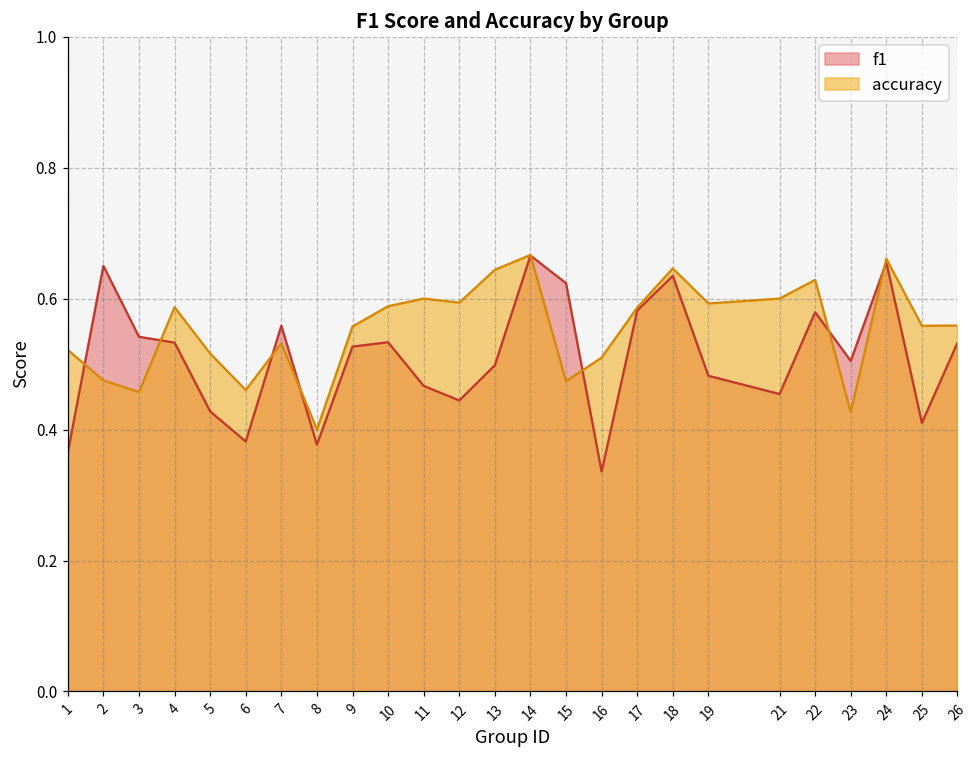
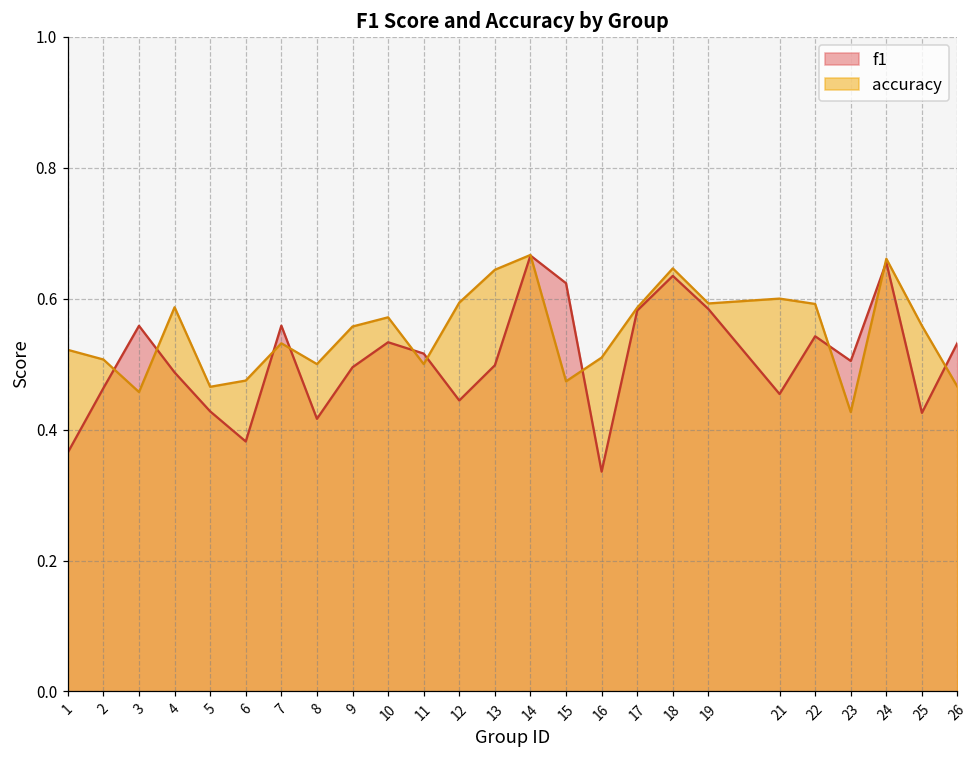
  {
    "f1": {
      "1": 0.36,
-     "2": 0.65,
-     "3": 0.54,
-     "4": 0.53,
+     "2": 0.46,
+     "3": 0.56,
+     "4": 0.49,
      "5": 0.43,
      "6": 0.38,
      "7": 0.56,
-     "8": 0.38,
-     "9": 0.53,
+     "8": 0.42,
+     "9": 0.50,
      "10": 0.53,
-     "11": 0.47,
+     "11": 0.52,
      "12": 0.44,
      "13": 0.50,
      "15": 0.62,
      "16": 0.34,
      "17": 0.58,
      "18": 0.63,
-     "19": 0.48,
+     "19": 0.58,
      "21": 0.45,
-     "22": 0.58,
+     "22": 0.54,
      "23": 0.50,
      "24": 0.66,
-     "25": 0.41,
+     "25": 0.43,
      "26": 0.53
    },
    "accuracy": {
      "1": 0.52,
-     "2": 0.48,
+     "2": 0.51,
      "3": 0.46,
      "4": 0.59,
-     "5": 0.52,
-     "6": 0.46,
+     "5": 0.47,
+     "6": 0.47,
      "7": 0.53,
-     "8": 0.4,
+     "8": 0.5,
      "9": 0.56,
-     "10": 0.59,
-     "11": 0.6,
+     "10": 0.57,
+     "11": 0.5,
      "12": 0.59,
      "13": 0.64,
      "15": 0.47,
      "16": 0.51,
      "17": 0.59,
      "18": 0.65,
      "19": 0.59,
      "21": 0.60,
-     "22": 0.63,
+     "22": 0.59,
      "23": 0.43,
      "24": 0.66,
      "25": 0.56,
-     "26": 0.56
+     "26": 0.47
    }
  }
